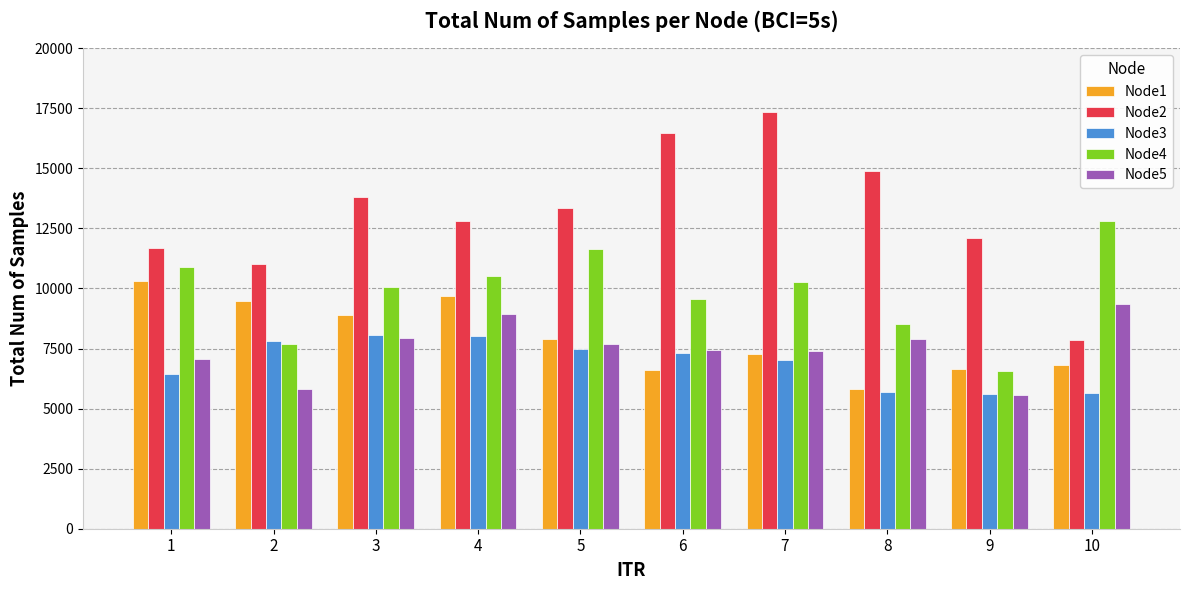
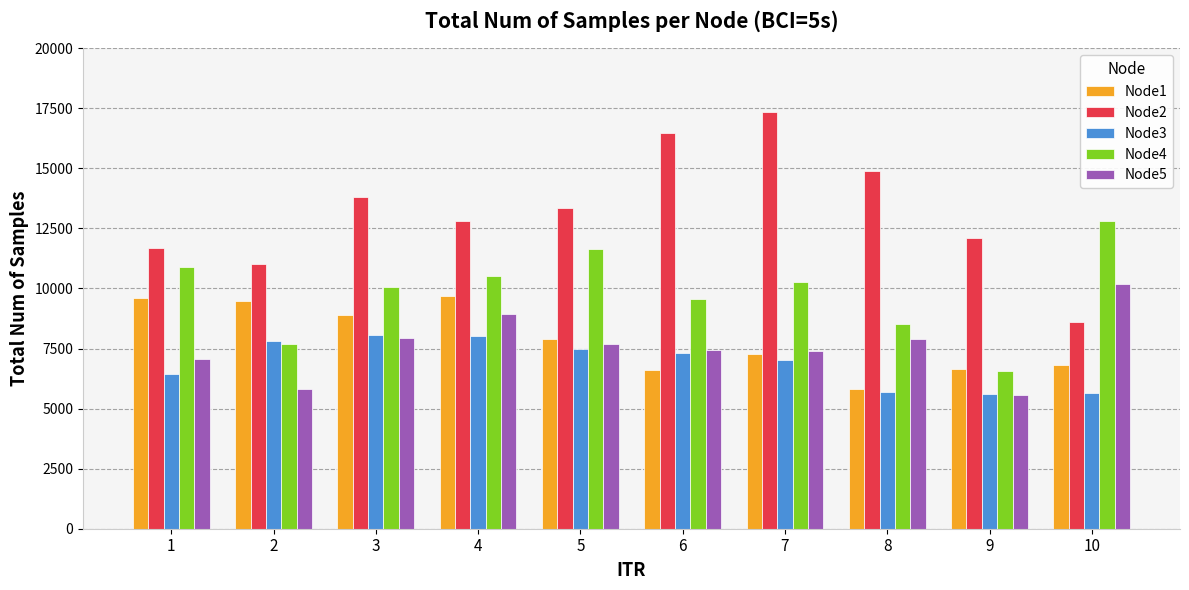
  {
    "Node1": {
-     "1": 10300,
+     "1": 9600,
      "2": 9500,
      "3": 8900,
      "4": 9700,
      "5": 7900,
      "6": 6600,
      "7": 7300,
      "8": 5800,
      "9": 6600,
      "10": 6800
    },
    "Node2": {
      "1": 11700,
      "2": 11000,
      "3": 13800,
      "4": 12800,
      "5": 13400,
      "6": 16500,
      "7": 17300,
      "8": 14900,
      "9": 12100,
-     "10": 7900
+     "10": 8600
    },
    "Node3": {
      "1": 6400,
      "2": 7800,
      "3": 8000,
      "4": 8000,
      "5": 7500,
      "6": 7300,
      "7": 7000,
      "8": 5700,
      "9": 5600,
      "10": 5600
    },
    "Node4": {
      "1": 10900,
      "2": 7700,
      "3": 10100,
      "4": 10500,
      "5": 11700,
      "6": 9600,
      "7": 10300,
      "8": 8500,
      "9": 6600,
      "10": 12800
    },
    "Node5": {
      "1": 7100,
      "2": 5800,
      "3": 8000,
      "4": 9000,
      "5": 7700,
      "6": 7400,
      "7": 7400,
      "8": 7900,
      "9": 5600,
-     "10": 9400
+     "10": 10200
    }
  }
